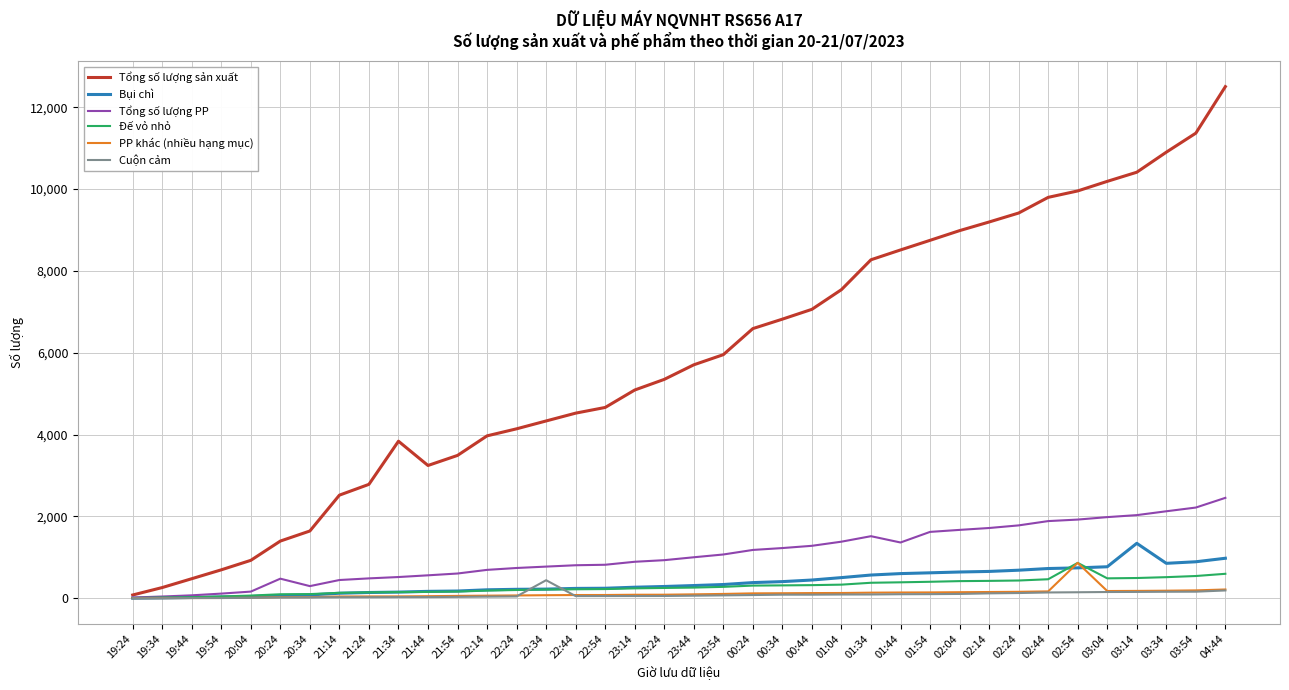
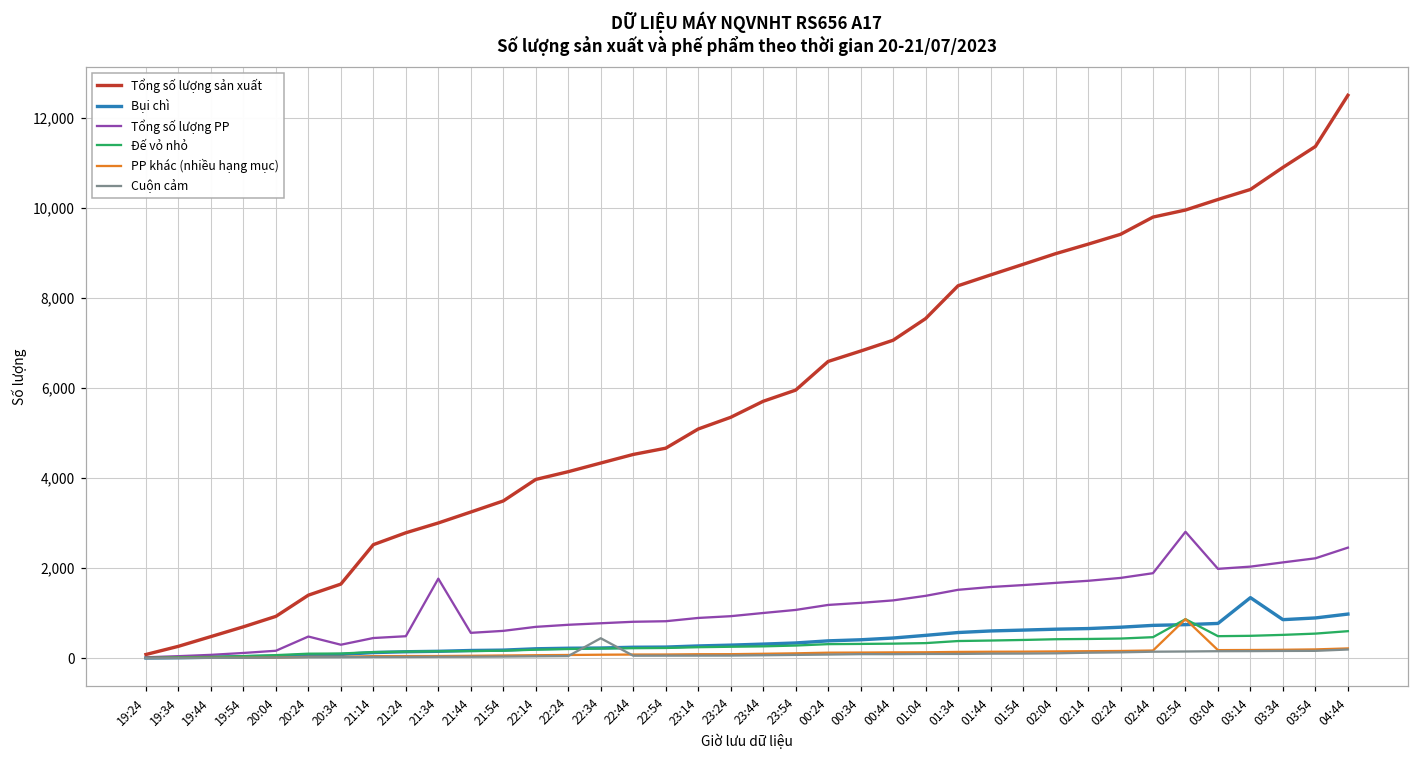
  {
    "Tổng số lượng sản xuất": {
      "19:34": "300",
      "19:44": "500",
      "19:54": "700",
      "20:04": "900",
      "20:24": "1,400",
      "20:34": "1,600",
      "21:14": "2,500",
      "21:24": "2,800",
-     "21:34": "3,800",
+     "21:34": "3,000",
      "21:44": "3,200",
      "21:54": "3,500",
      "22:14": "4,000",
      "22:24": "4,100",
      "22:34": "4,300",
      "22:44": "4,500",
      "22:54": "4,700",
      "23:14": "5,100",
      "23:24": "5,300",
      "23:44": "5,700",
      "23:54": "6,000",
      "00:24": "6,600",
      "00:34": "6,800",
      "00:44": "7,100",
      "01:04": "7,500",
      "01:34": "8,300",
      "01:44": "8,500",
      "01:54": "8,700",
      "02:04": "9,000",
      "02:14": "9,200",
      "02:24": "9,400",
      "02:44": "9,800",
      "02:54": "10,000",
      "03:04": "10,200",
      "03:14": "10,400",
      "03:34": "10,900",
      "03:54": "11,400",
      "04:44": "12,500"
    },
    "Bụi chì": {
      "00:24": "400",
      "00:34": "400",
      "00:44": "400",
      "01:04": "500",
      "01:34": "600",
      "01:44": "600",
      "01:54": "600",
      "02:04": "600",
      "02:14": "700",
      "02:24": "700",
      "02:44": "700",
      "02:54": "700",
      "03:04": "800",
      "03:14": "1,300",
      "03:34": "900",
      "03:54": "900",
      "04:44": "1,000"
    },
    "Tổng số lượng PP": {
      "19:54": "100",
      "20:04": "200",
      "20:24": "500",
      "20:34": "300",
      "21:14": "400",
      "21:24": "500",
-     "21:34": "500",
+     "21:34": "1,800",
      "21:44": "600",
      "21:54": "600",
      "22:14": "700",
      "22:24": "700",
      "22:34": "800",
      "22:44": "800",
      "22:54": "800",
      "23:14": "900",
      "23:24": "900",
      "23:44": "1,000",
      "23:54": "1,100",
      "00:24": "1,200",
      "00:34": "1,200",
      "00:44": "1,300",
      "01:04": "1,400",
      "01:34": "1,500",
-     "01:44": "1,400",
+     "01:44": "1,600",
      "01:54": "1,600",
      "02:04": "1,700",
      "02:14": "1,700",
      "02:24": "1,800",
      "02:44": "1,900",
-     "02:54": "1,900",
+     "02:54": "2,800",
      "03:04": "2,000",
      "03:14": "2,000",
      "03:34": "2,100",
      "03:54": "2,200",
      "04:44": "2,500"
    },
    "Đế vỏ nhỏ": {
      "00:24": "300",
      "00:34": "300",
      "00:44": "300",
      "01:04": "300",
      "01:34": "400",
      "01:44": "400",
      "01:54": "400",
      "02:04": "400",
      "02:14": "400",
      "02:24": "400",
      "02:44": "500",
      "03:04": "500",
      "03:14": "500",
      "03:34": "500",
      "03:54": "500",
      "04:44": "600"
    },
    "PP khác (nhiều hạng mục)": {
      "22:34": "100"
    },
    "Cuộn cảm": {
      "22:34": "400",
      "02:54": "100"
    }
  }
